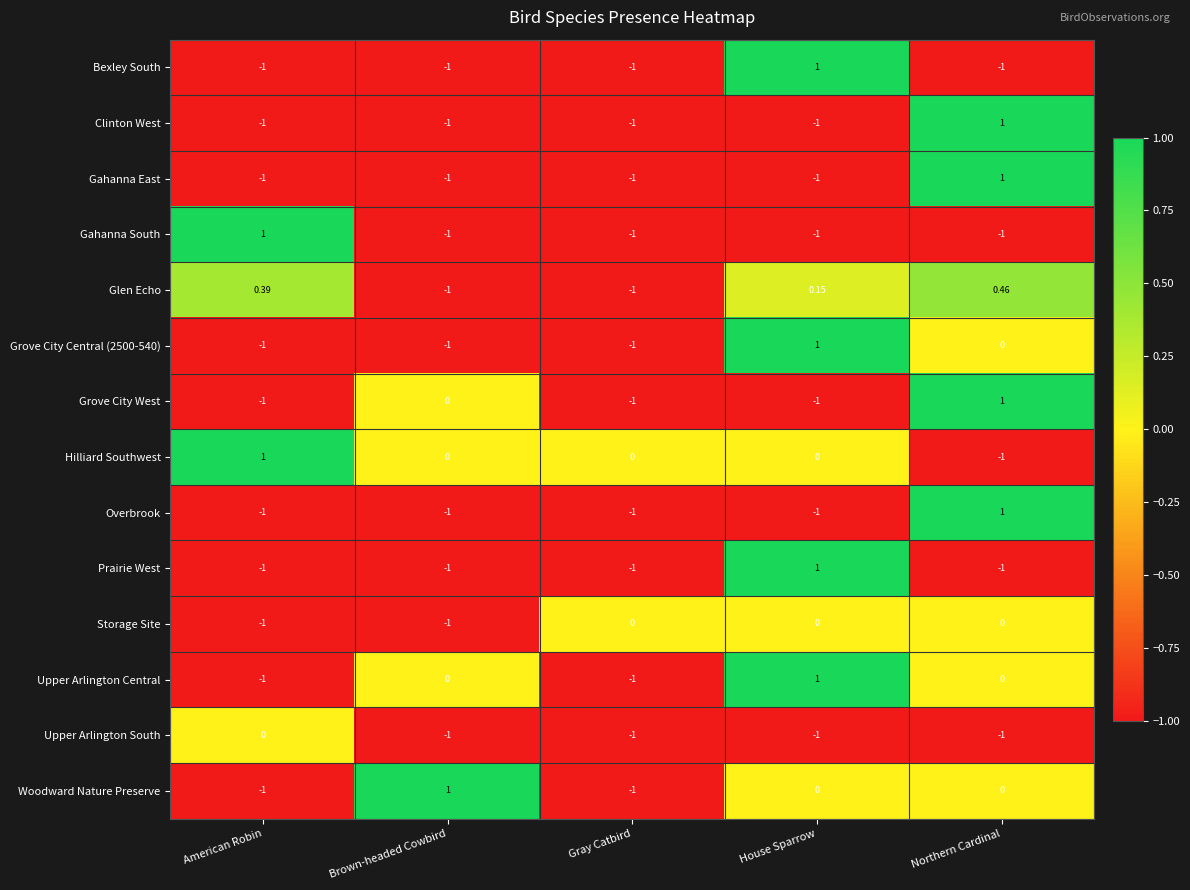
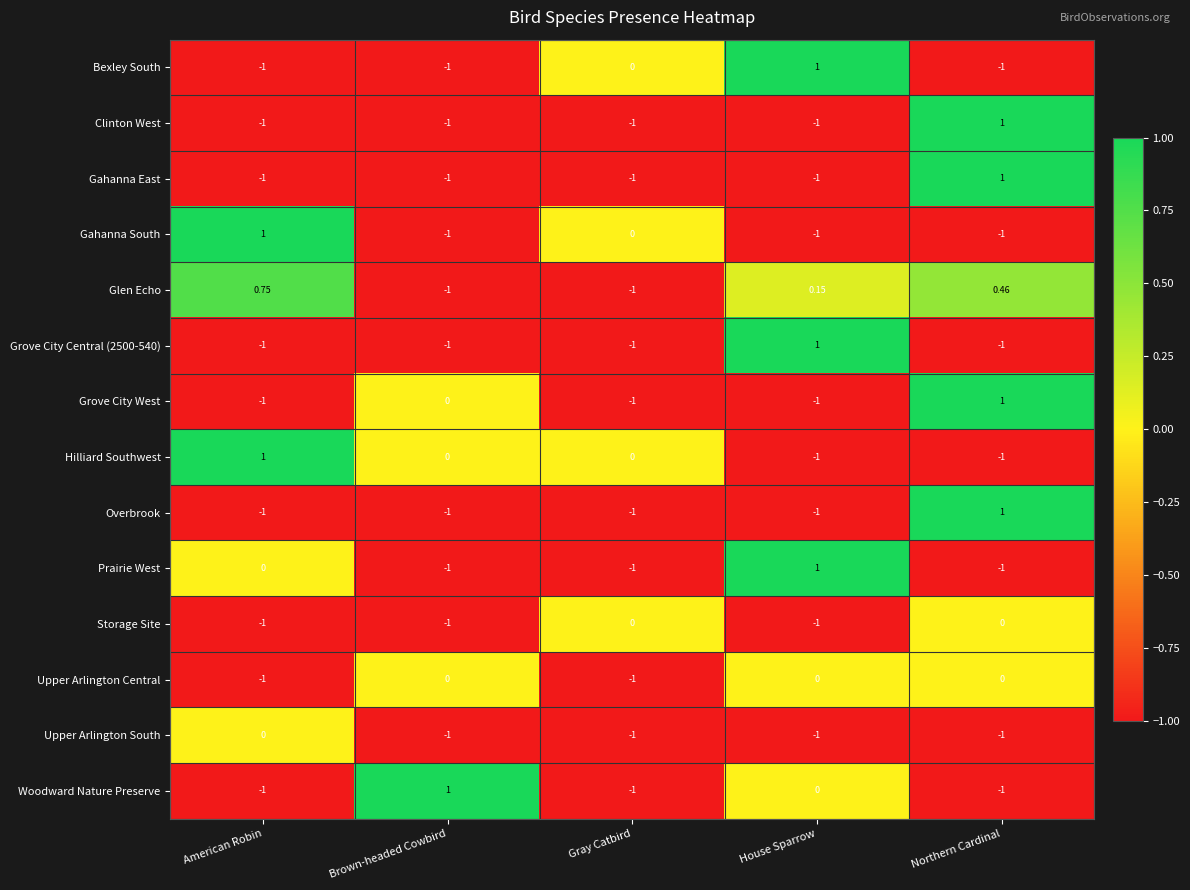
  {
    "Bexley South": {
      "American Robin": -1,
      "Brown-headed Cowbird": -1,
-     "Gray Catbird": -1,
+     "Gray Catbird": 0,
      "House Sparrow": 1,
      "Northern Cardinal": -1
    },
    "Clinton West": {
      "American Robin": -1,
      "Brown-headed Cowbird": -1,
      "Gray Catbird": -1,
      "House Sparrow": -1,
      "Northern Cardinal": 1
    },
    "Gahanna East": {
      "American Robin": -1,
      "Brown-headed Cowbird": -1,
      "Gray Catbird": -1,
      "House Sparrow": -1,
      "Northern Cardinal": 1
    },
    "Gahanna South": {
      "American Robin": 1,
      "Brown-headed Cowbird": -1,
-     "Gray Catbird": -1,
+     "Gray Catbird": 0,
      "House Sparrow": -1,
      "Northern Cardinal": -1
    },
    "Glen Echo": {
-     "American Robin": 0.39,
+     "American Robin": 0.75,
      "Brown-headed Cowbird": -1,
      "Gray Catbird": -1,
      "House Sparrow": 0.15,
      "Northern Cardinal": 0.46
    },
    "Grove City Central (2500-540)": {
      "American Robin": -1,
      "Brown-headed Cowbird": -1,
      "Gray Catbird": -1,
      "House Sparrow": 1,
-     "Northern Cardinal": 0
+     "Northern Cardinal": -1
    },
    "Grove City West": {
      "American Robin": -1,
      "Brown-headed Cowbird": 0,
      "Gray Catbird": -1,
      "House Sparrow": -1,
      "Northern Cardinal": 1
    },
    "Hilliard Southwest": {
      "American Robin": 1,
      "Brown-headed Cowbird": 0,
      "Gray Catbird": 0,
-     "House Sparrow": 0,
+     "House Sparrow": -1,
      "Northern Cardinal": -1
    },
    "Overbrook": {
      "American Robin": -1,
      "Brown-headed Cowbird": -1,
      "Gray Catbird": -1,
      "House Sparrow": -1,
      "Northern Cardinal": 1
    },
    "Prairie West": {
-     "American Robin": -1,
+     "American Robin": 0,
      "Brown-headed Cowbird": -1,
      "Gray Catbird": -1,
      "House Sparrow": 1,
      "Northern Cardinal": -1
    },
    "Storage Site": {
      "American Robin": -1,
      "Brown-headed Cowbird": -1,
      "Gray Catbird": 0,
-     "House Sparrow": 0,
+     "House Sparrow": -1,
      "Northern Cardinal": 0
    },
    "Upper Arlington Central": {
      "American Robin": -1,
      "Brown-headed Cowbird": 0,
      "Gray Catbird": -1,
-     "House Sparrow": 1,
+     "House Sparrow": 0,
      "Northern Cardinal": 0
    },
    "Upper Arlington South": {
      "American Robin": 0,
      "Brown-headed Cowbird": -1,
      "Gray Catbird": -1,
      "House Sparrow": -1,
      "Northern Cardinal": -1
    },
    "Woodward Nature Preserve": {
      "American Robin": -1,
      "Brown-headed Cowbird": 1,
      "Gray Catbird": -1,
      "House Sparrow": 0,
-     "Northern Cardinal": 0
+     "Northern Cardinal": -1
    }
  }
